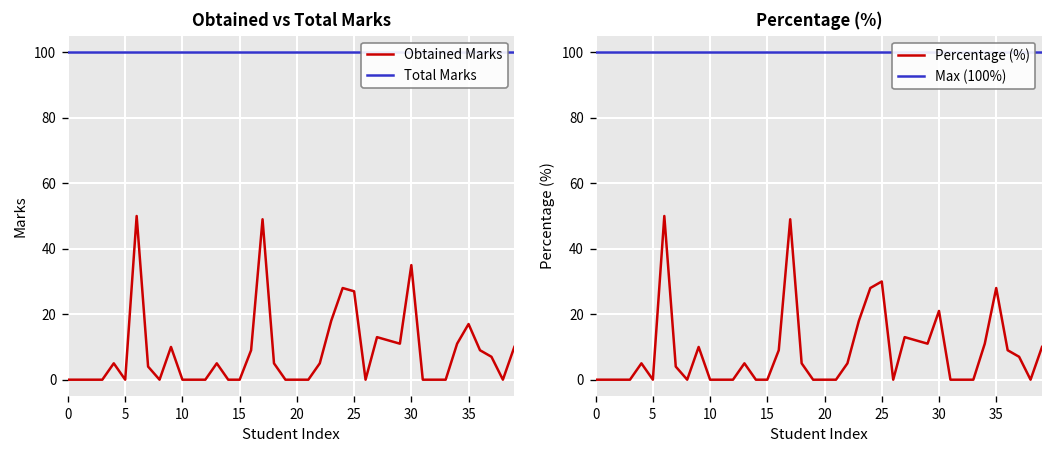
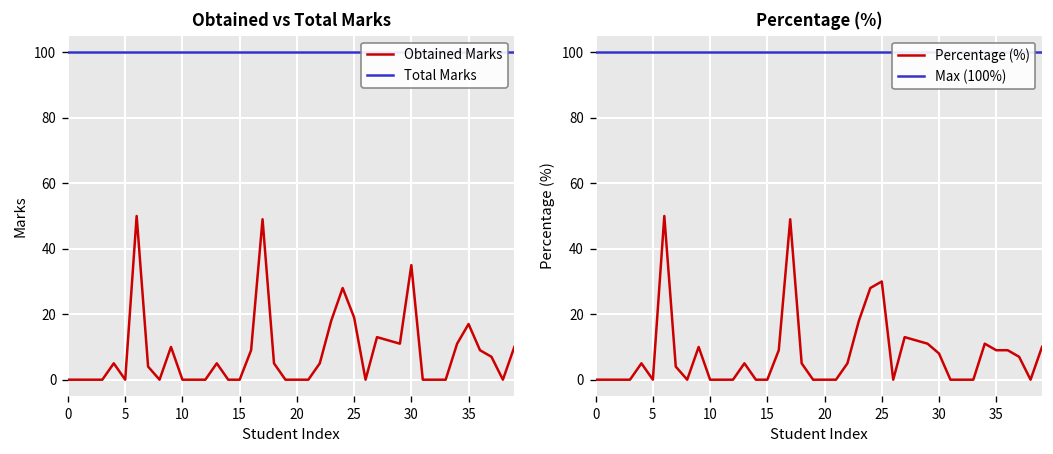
  {
    "Obtained vs Total Marks": {
      "Obtained Marks": {
        "0": 0,
        "5": 0,
        "10": 0,
        "15": 0,
        "20": 0,
-       "25": 27,
+       "25": 19,
        "30": 35,
        "35": 17
      },
      "Total Marks": {
        "0": 100,
        "5": 100,
        "10": 100,
        "15": 100,
        "20": 100,
        "25": 100
      }
    },
    "Percentage (%)": {
      "Percentage (%)": {
        "0": 0,
        "5": 0,
        "10": 0,
        "15": 0,
        "20": 0,
        "25": 30,
-       "30": 21,
-       "35": 28
+       "30": 8,
+       "35": 9
      },
      "Max (100%)": {
        "0": 100,
        "5": 100,
        "10": 100,
        "15": 100,
        "20": 100,
        "25": 100
      }
    }
  }
